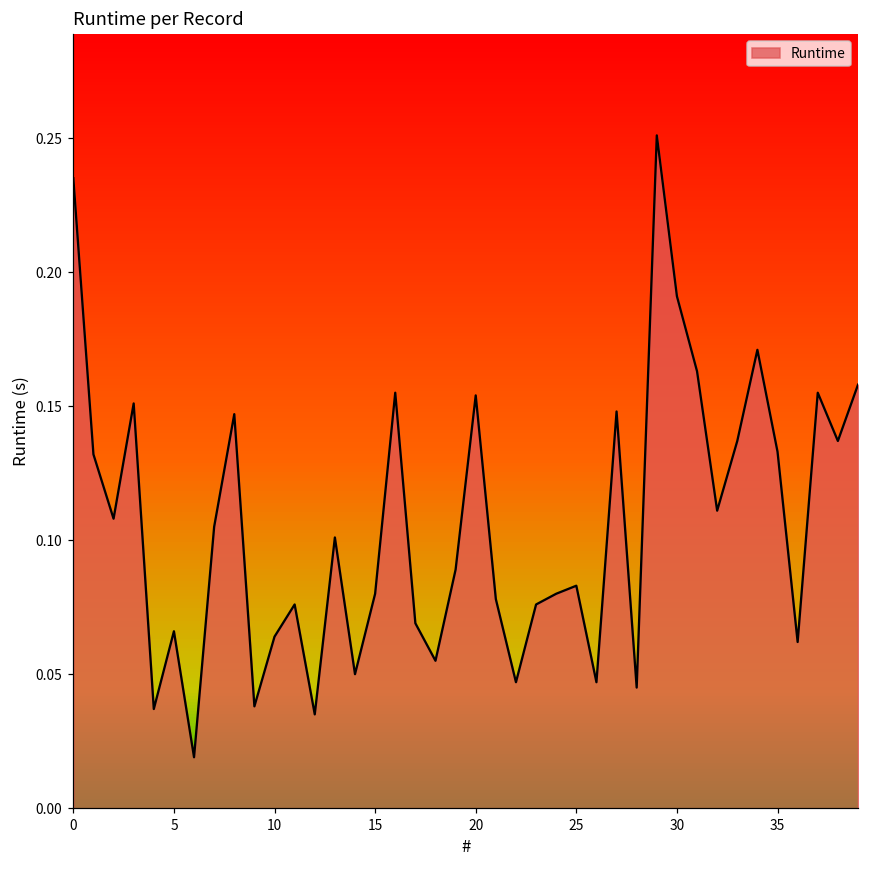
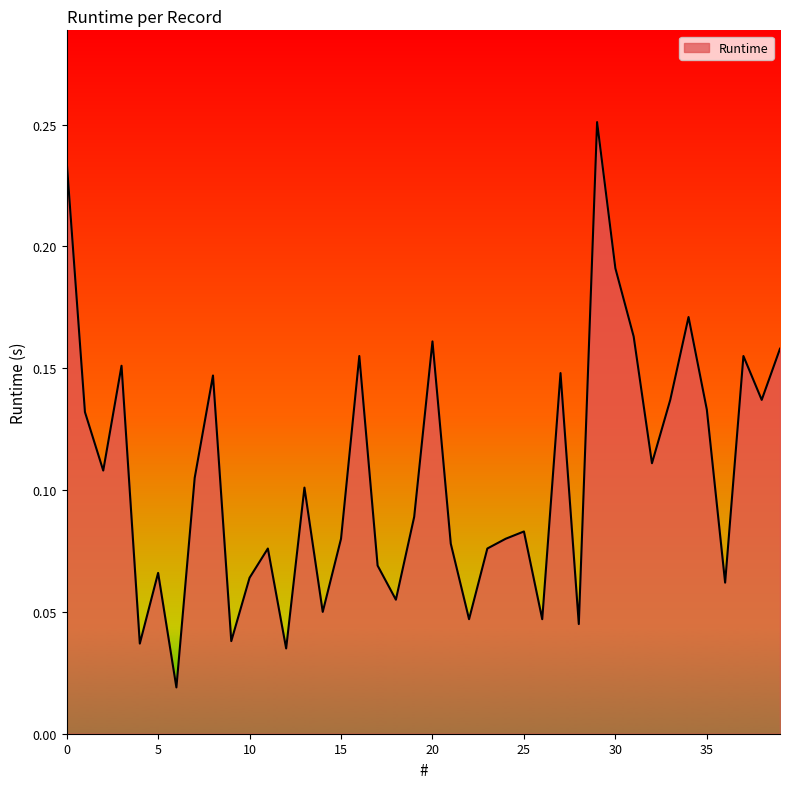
  {
    "0": 0.235,
    "5": 0.066,
    "10": 0.064,
    "15": 0.080,
-   "20": 0.154,
+   "20": 0.161,
    "25": 0.083,
    "30": 0.191,
    "35": 0.133
  }
